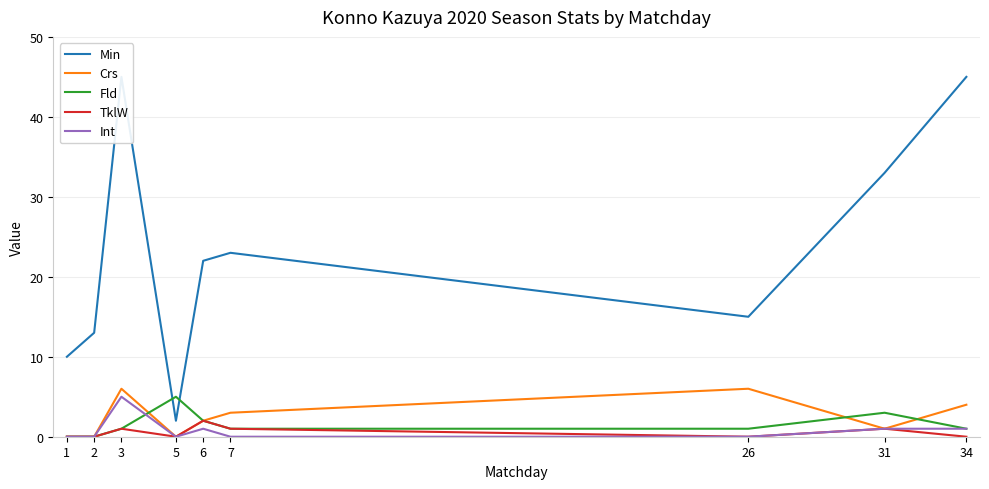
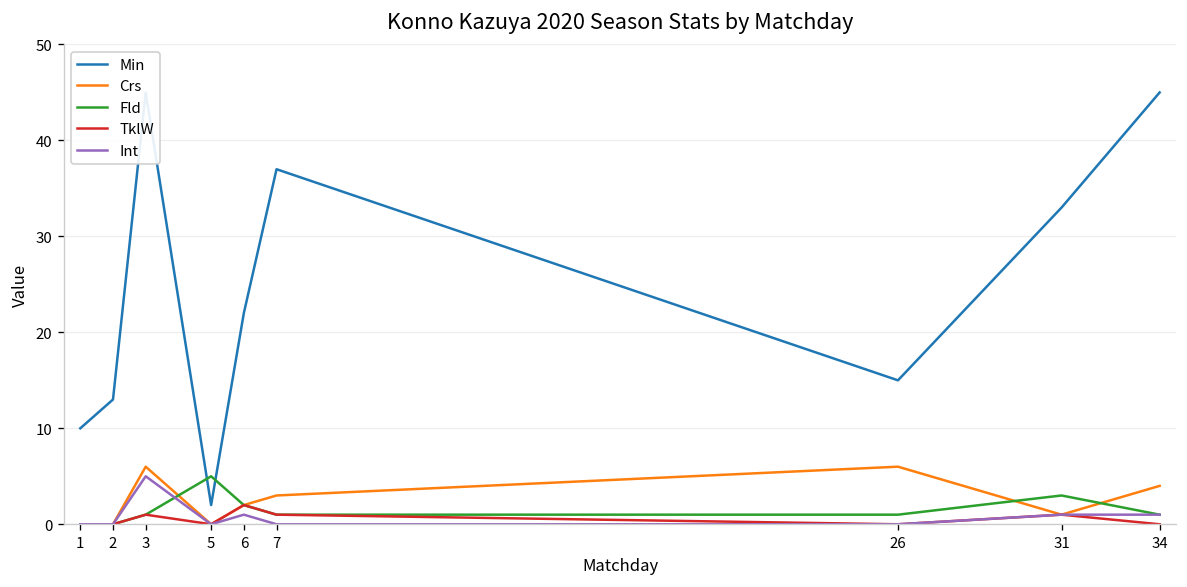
  {
    "Min": {
      "1": 10,
      "2": 13,
      "5": 2,
      "6": 22,
-     "7": 23,
+     "7": 37,
      "26": 15,
      "31": 33,
      "34": 45
    },
    "Crs": {
      "3": 6,
      "7": 3,
      "26": 6,
      "34": 4
    },
    "Fld": {
      "5": 5,
      "26": 1,
      "31": 3
    },
    "TklW": {
      "34": 0
    },
    "Int": {
      "3": 5,
      "6": 1,
      "7": 0
    }
  }
